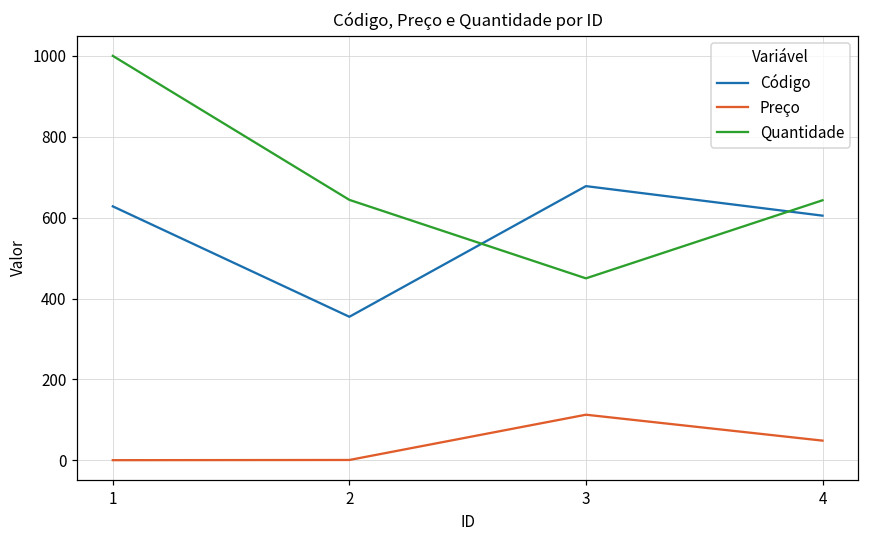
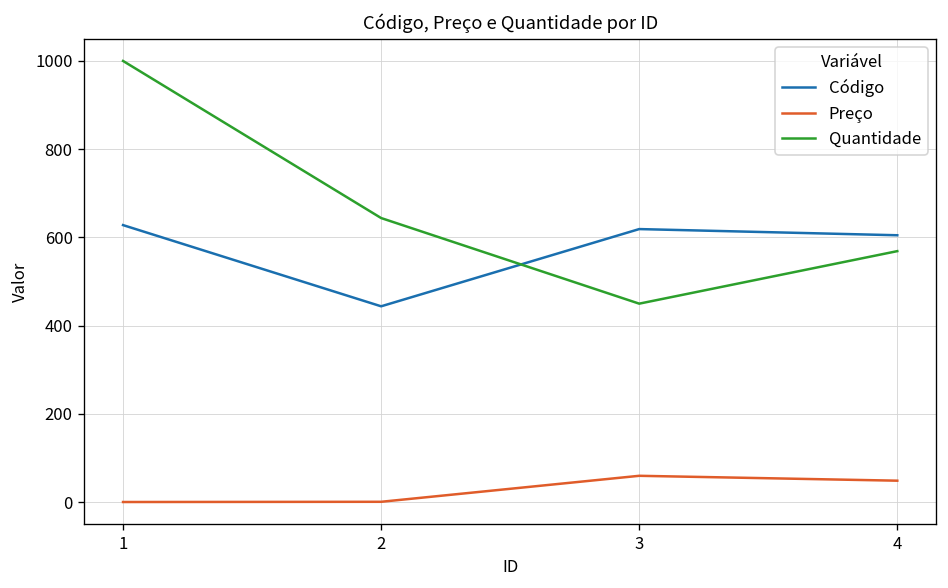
  {
    "Código": {
      "1": 630,
-     "2": 360,
-     "3": 680,
+     "2": 440,
+     "3": 620,
      "4": 610
    },
    "Preço": {
      "1": 0,
      "2": 0,
-     "3": 110,
+     "3": 60,
      "4": 50
    },
    "Quantidade": {
      "1": 1000,
      "2": 640,
      "3": 450,
-     "4": 640
+     "4": 570
    }
  }
